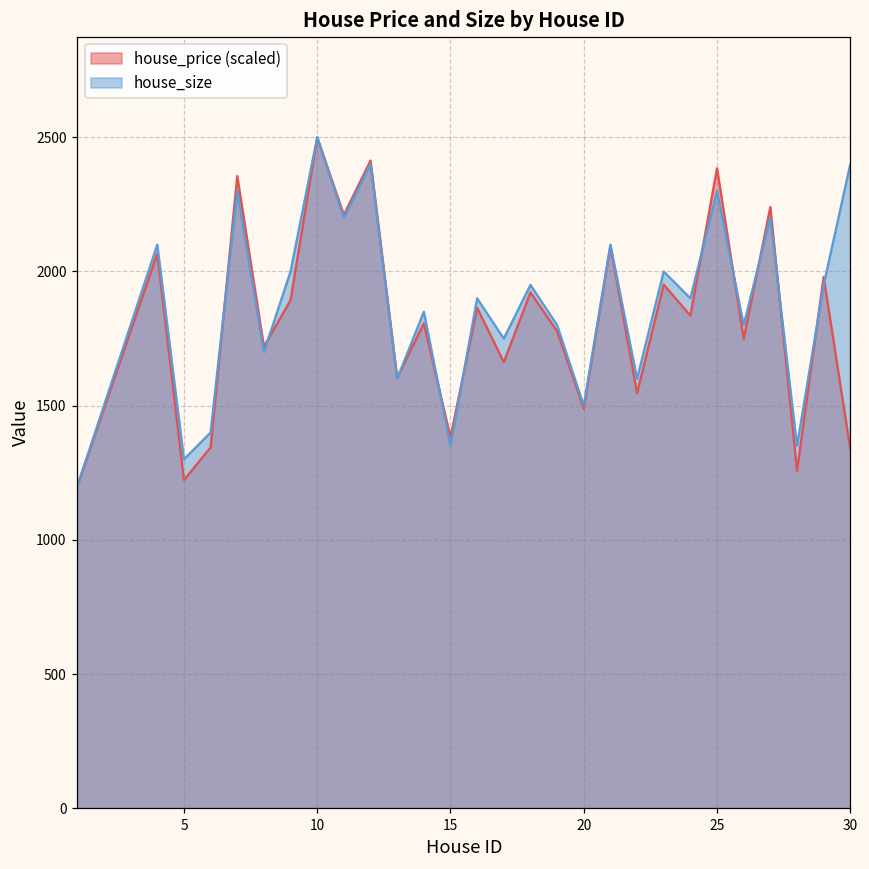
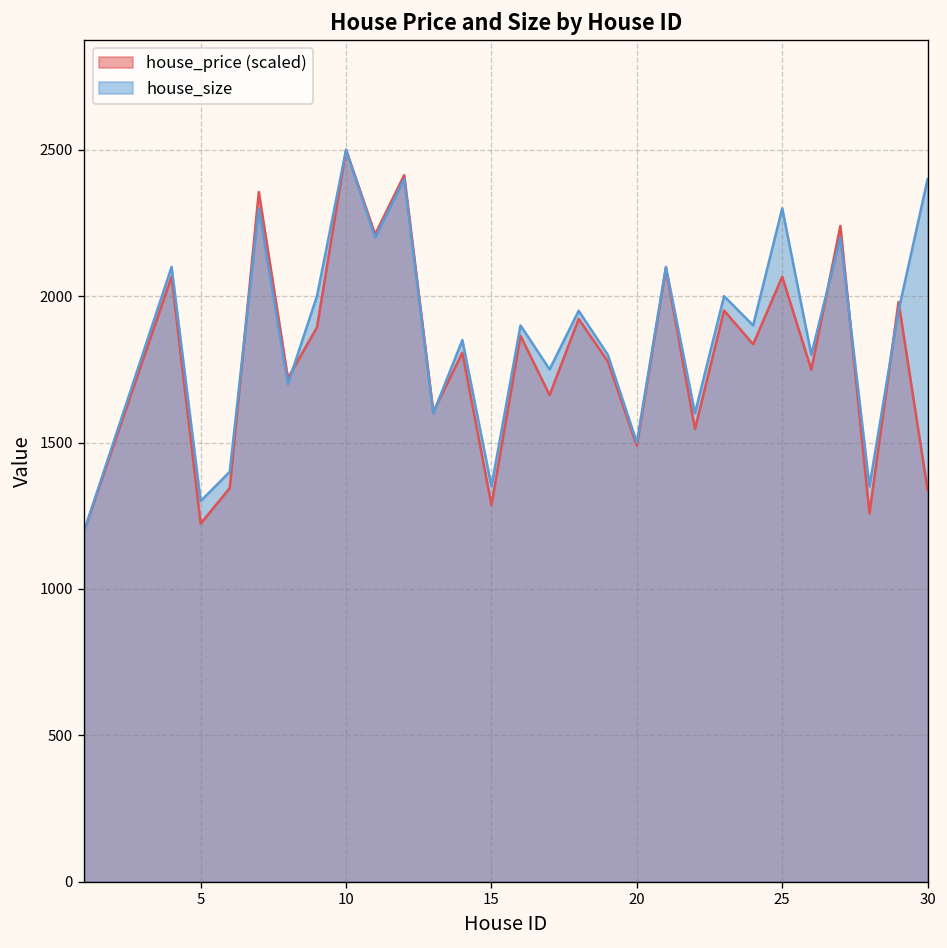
  {
    "house_price (scaled)": {
      "5": 1220,
-     "15": 1380,
+     "15": 1290,
      "20": 1490,
-     "25": 2380,
+     "25": 2070,
      "30": 1340
    },
    "house_size": {
      "5": 1300,
      "15": 1350,
      "20": 1500,
      "25": 2300,
      "30": 2400
    }
  }
